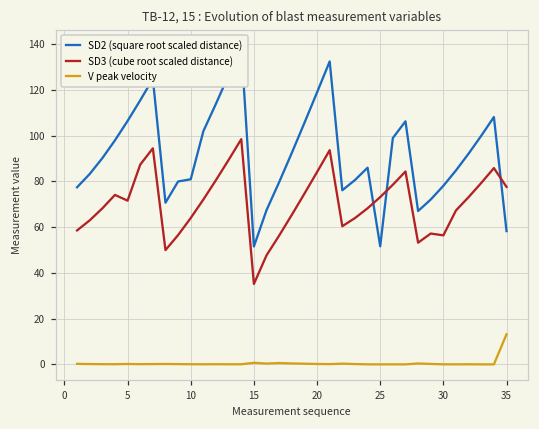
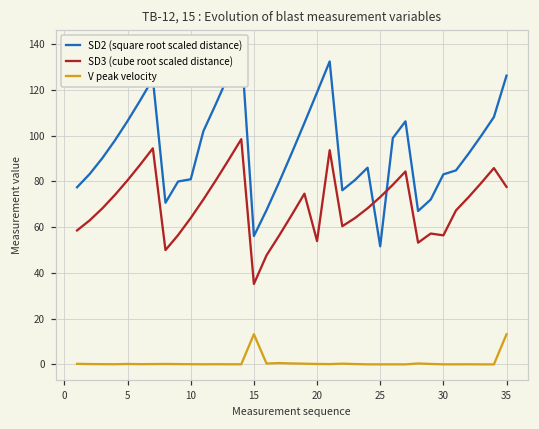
  {
    "SD2 (square root scaled distance)": {
      "5": 106,
      "10": 81,
-     "15": 52,
+     "15": 56,
      "20": 119,
      "25": 52,
-     "30": 78,
-     "35": 58
+     "30": 83,
+     "35": 126
    },
    "SD3 (cube root scaled distance)": {
-     "5": 72,
+     "5": 81,
      "10": 64,
      "15": 35,
-     "20": 84,
+     "20": 54,
      "25": 73,
      "30": 56,
      "35": 78
    },
    "V peak velocity": {
      "5": 0,
      "10": 0,
-     "15": 1,
+     "15": 13,
      "20": 0,
      "25": 0,
      "30": 0,
      "35": 13
    }
  }
